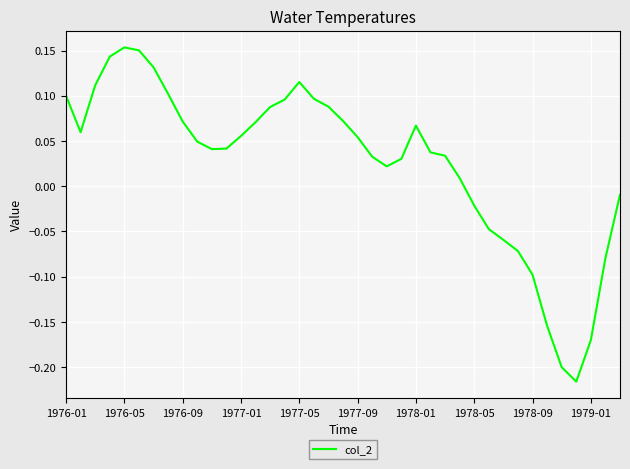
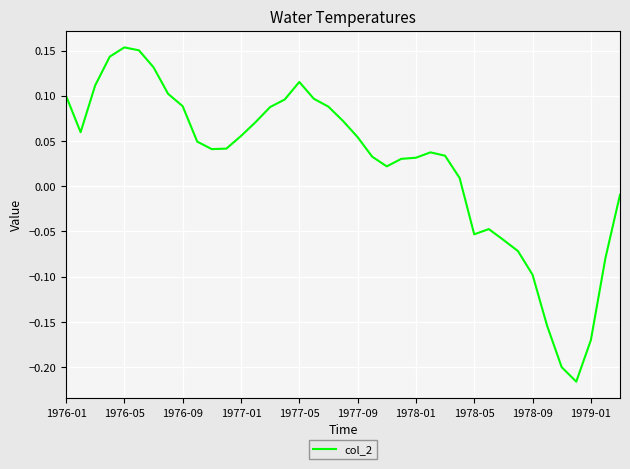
  {
    "1976-01": 0.10,
    "1976-05": 0.15,
-   "1976-09": 0.07,
+   "1976-09": 0.09,
    "1977-01": 0.06,
    "1977-05": 0.12,
    "1977-09": 0.05,
-   "1978-01": 0.07,
-   "1978-05": -0.02,
+   "1978-01": 0.03,
+   "1978-05": -0.05,
    "1978-09": -0.10,
    "1979-01": -0.17
  }
